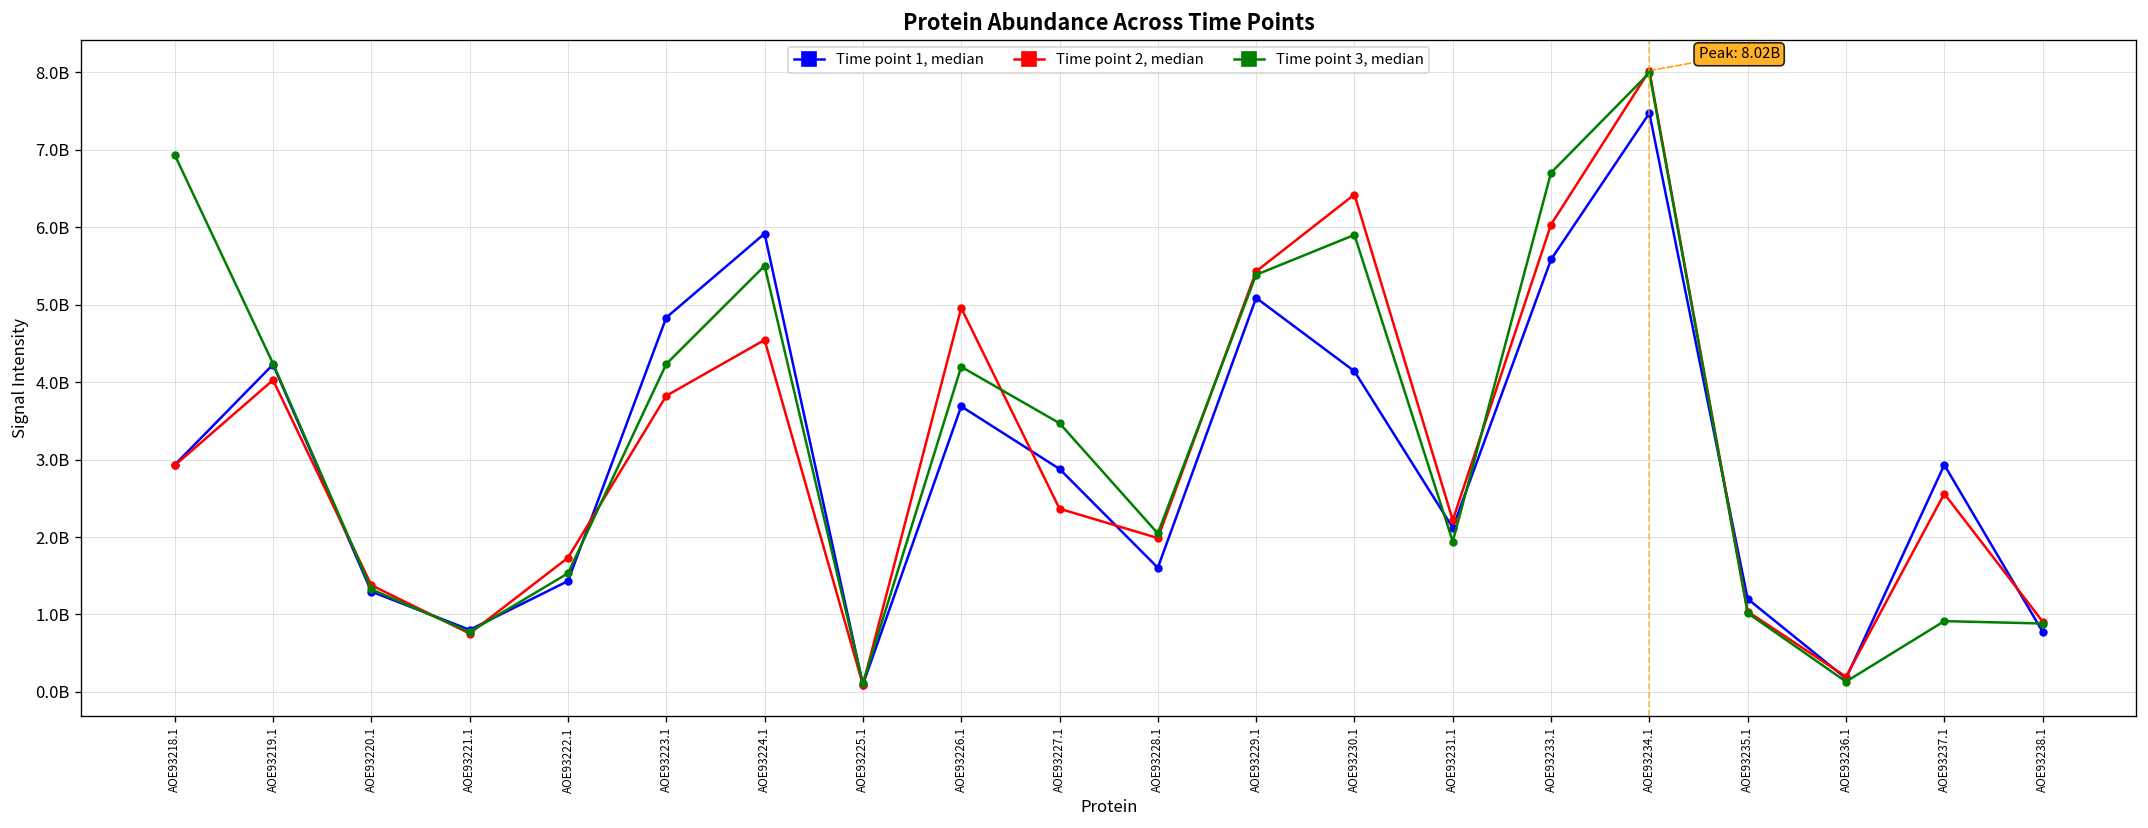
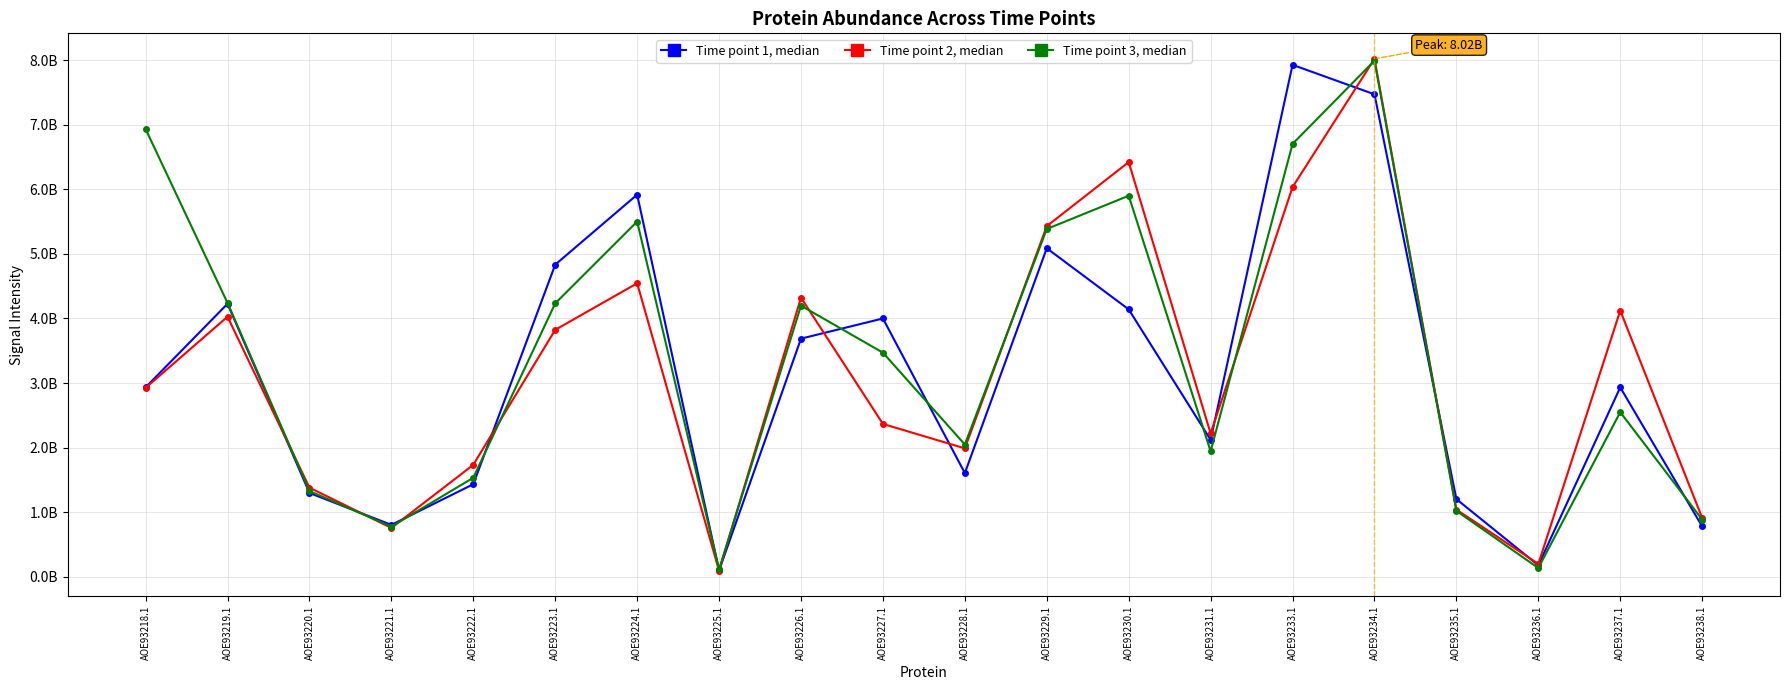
  {
    "Time point 1, median": {
      "AOE93222.1": 1400000000,
      "AOE93223.1": 4800000000,
      "AOE93224.1": 5900000000,
      "AOE93226.1": 3700000000,
-     "AOE93227.1": 2900000000,
+     "AOE93227.1": 4000000000,
      "AOE93228.1": 1600000000,
      "AOE93229.1": 5100000000,
      "AOE93230.1": 4100000000,
      "AOE93231.1": 2100000000,
-     "AOE93233.1": 5600000000,
+     "AOE93233.1": 7900000000,
      "AOE93234.1": 7500000000,
      "AOE93235.1": 1200000000,
      "AOE93237.1": 2900000000,
      "AOE93238.1": 800000000
    },
    "Time point 2, median": {
      "AOE93219.1": 4000000000,
      "AOE93220.1": 1400000000,
      "AOE93222.1": 1700000000,
      "AOE93223.1": 3800000000,
      "AOE93224.1": 4500000000,
-     "AOE93226.1": 5000000000,
+     "AOE93226.1": 4300000000,
      "AOE93227.1": 2400000000,
      "AOE93228.1": 2000000000,
      "AOE93229.1": 5400000000,
      "AOE93230.1": 6400000000,
      "AOE93231.1": 2200000000,
      "AOE93233.1": 6000000000,
-     "AOE93237.1": 2600000000
+     "AOE93237.1": 4100000000
    },
    "Time point 3, median": {
      "AOE93218.1": 6900000000,
      "AOE93222.1": 1500000000,
      "AOE93223.1": 4200000000,
      "AOE93224.1": 5500000000,
      "AOE93226.1": 4200000000,
      "AOE93227.1": 3500000000,
      "AOE93228.1": 2000000000,
      "AOE93229.1": 5400000000,
      "AOE93230.1": 5900000000,
      "AOE93231.1": 1900000000,
      "AOE93233.1": 6700000000,
      "AOE93236.1": 100000000,
-     "AOE93237.1": 900000000
+     "AOE93237.1": 2500000000
    }
  }
